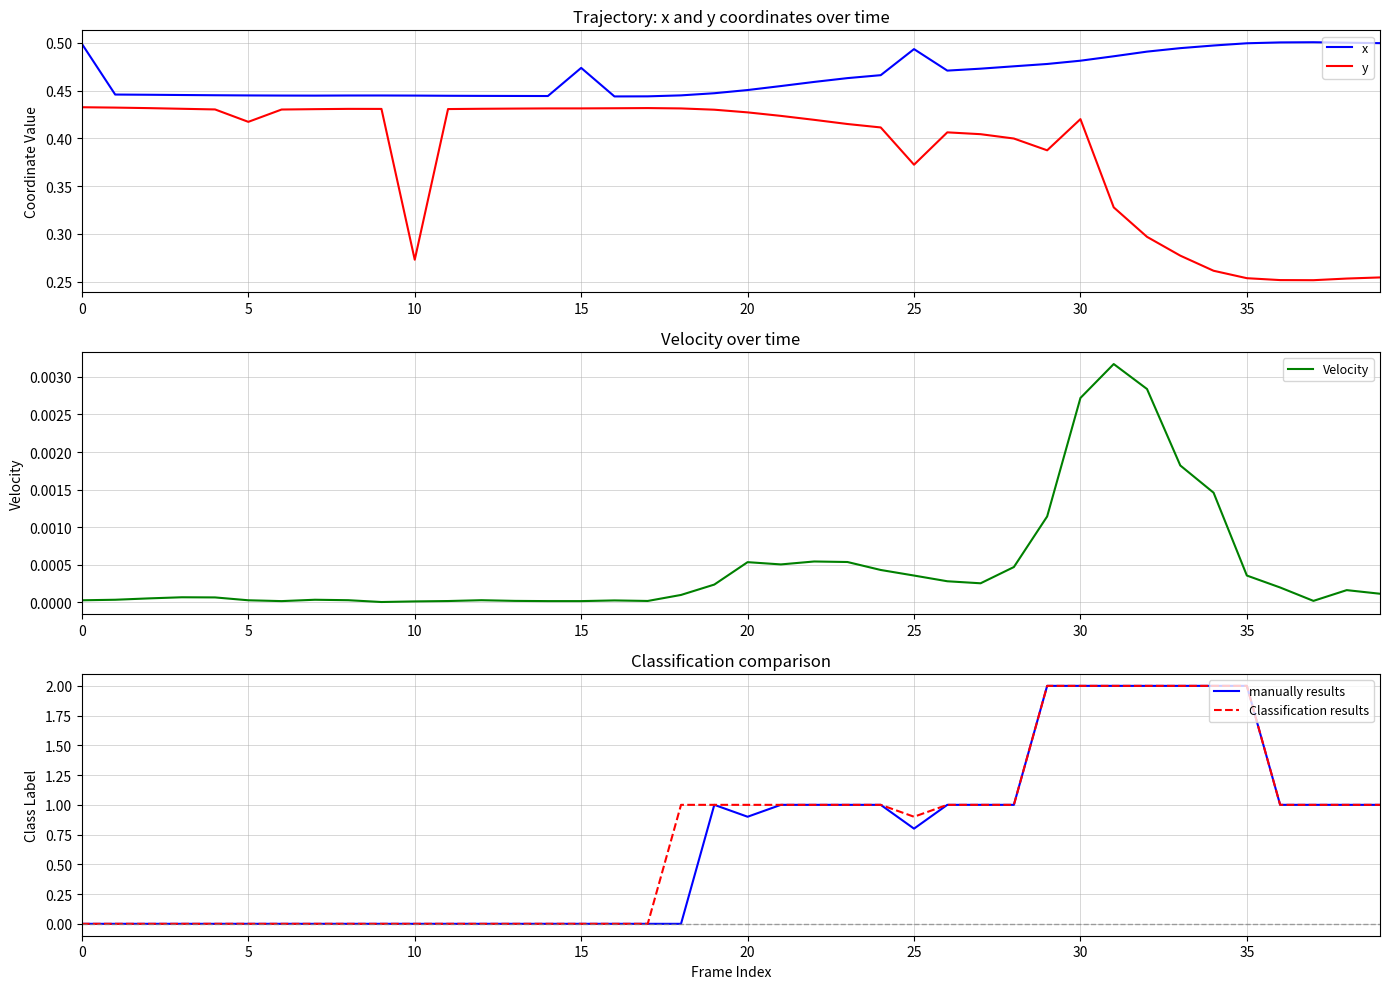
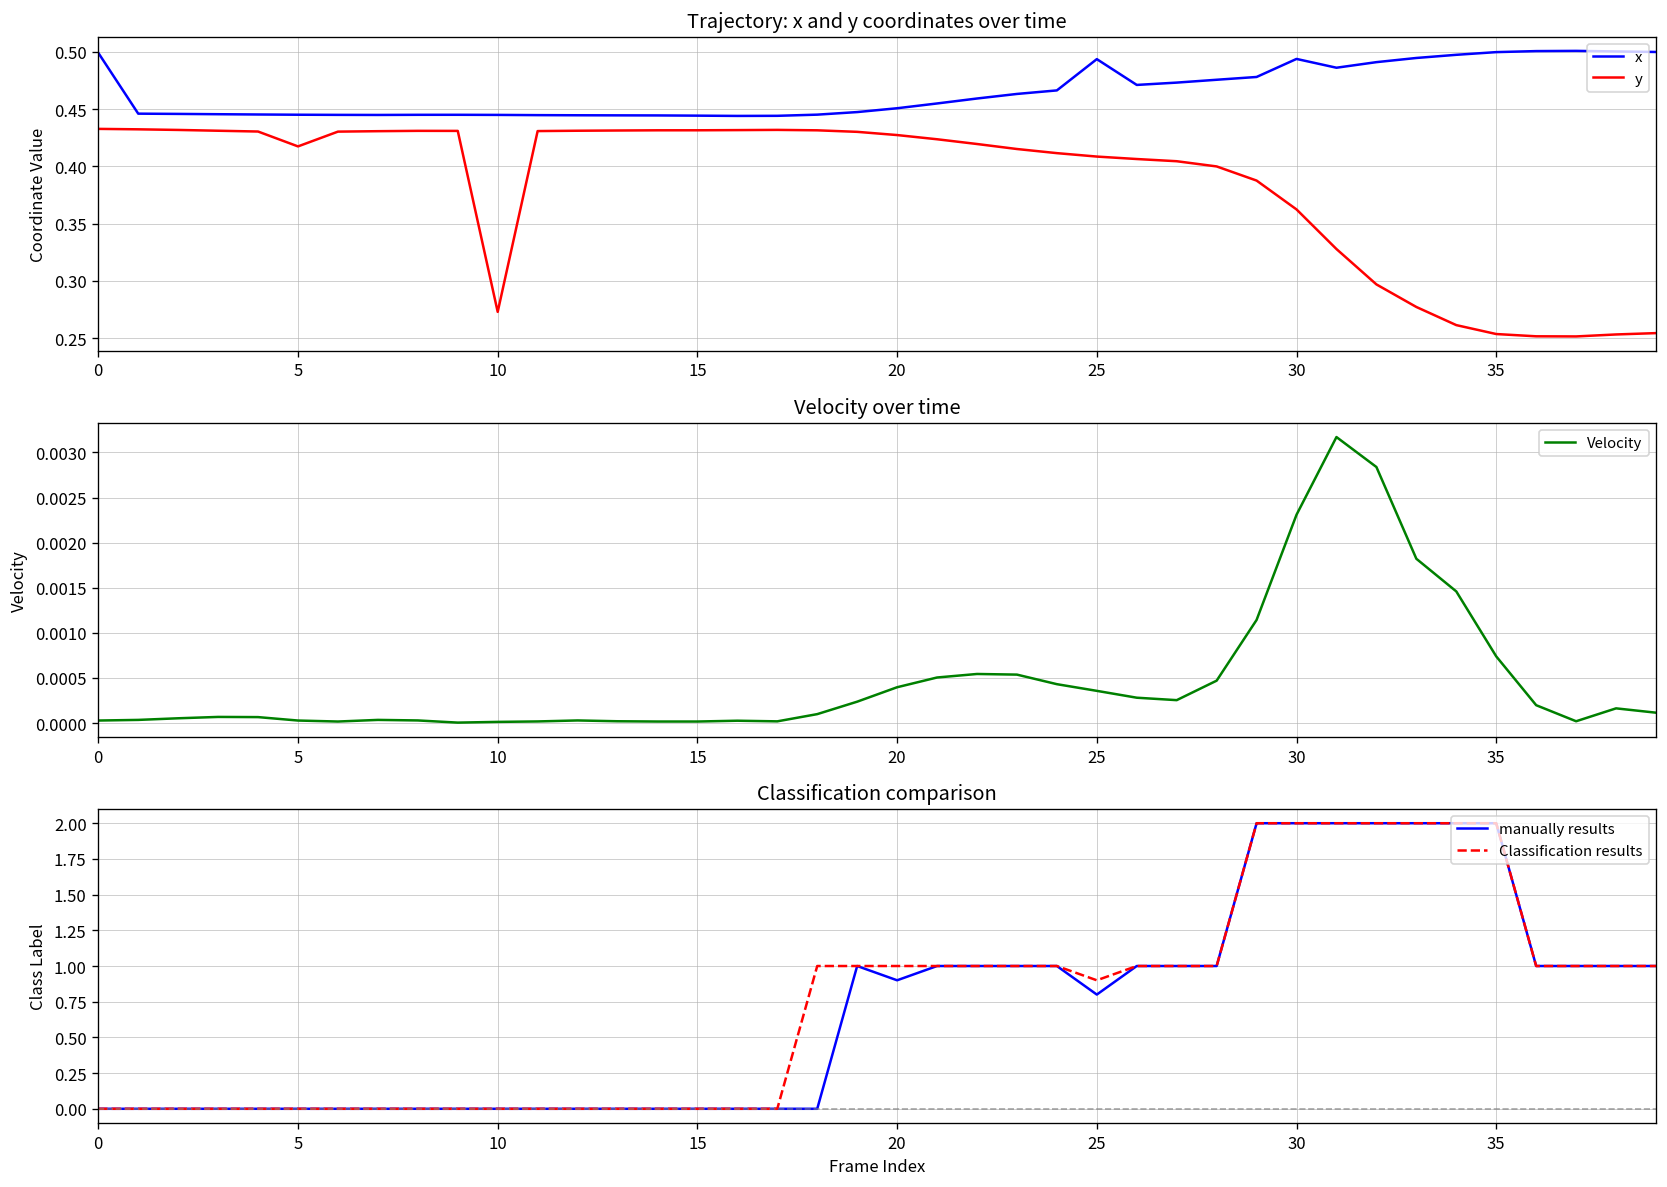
  {
    "Trajectory: x and y coordinates over time": {
      "x": {
        "0": 0.50,
        "5": 0.45,
        "10": 0.44,
-       "15": 0.47,
+       "15": 0.44,
        "20": 0.45,
        "25": 0.49,
-       "30": 0.48,
+       "30": 0.49,
        "35": 0.50
      },
      "y": {
        "0": 0.43,
        "5": 0.42,
        "10": 0.27,
        "15": 0.43,
        "20": 0.43,
-       "25": 0.37,
-       "30": 0.42,
+       "25": 0.41,
+       "30": 0.36,
        "35": 0.25
      }
    },
    "Velocity over time": {
      "0": 0.0000,
      "5": 0.0000,
      "10": 0.0000,
      "15": 0.0000,
-     "20": 0.0005,
+     "20": 0.0004,
      "25": 0.0004,
-     "30": 0.0027,
-     "35": 0.0004
+     "30": 0.0023,
+     "35": 0.0007
    },
    "Classification comparison": {
      "manually results": {
        "20": 0.90,
        "25": 0.80
      },
      "Classification results": {
        "20": 1.00,
        "25": 0.90
      }
    }
  }
